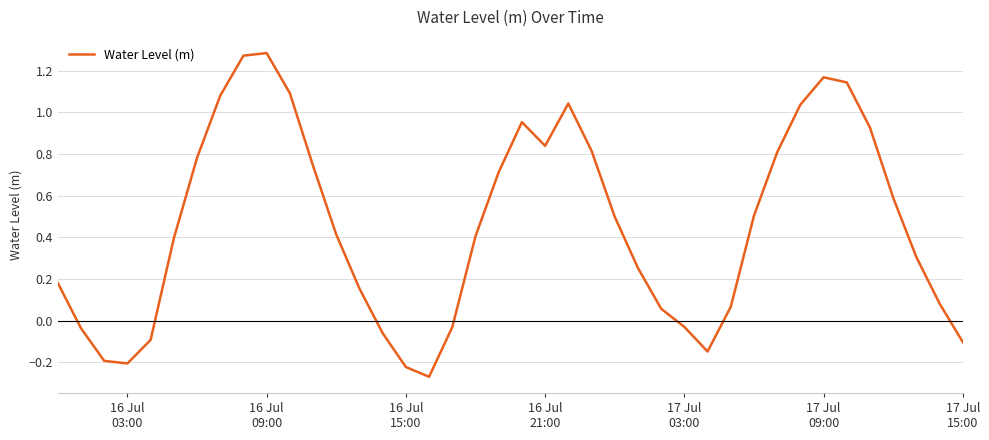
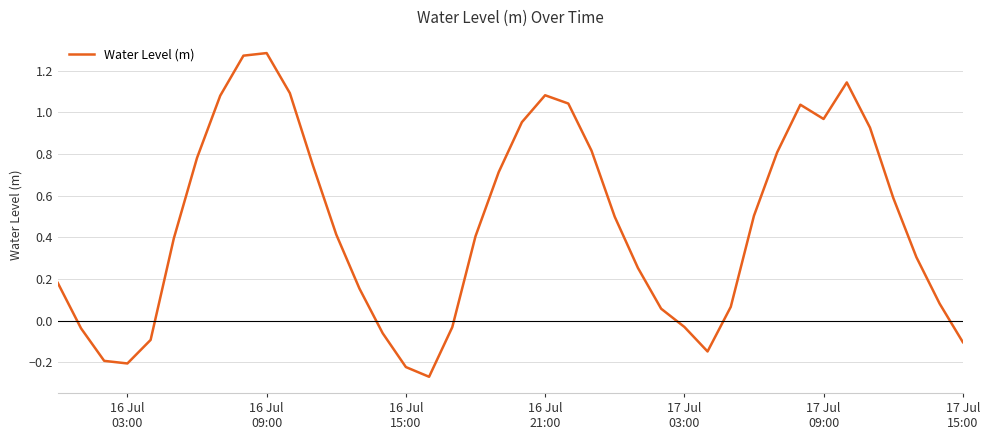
  {
    "16 Jul 03:00": -0.21,
    "16 Jul 09:00": 1.28,
    "16 Jul 15:00": -0.22,
-   "16 Jul 21:00": 0.84,
+   "16 Jul 21:00": 1.08,
    "17 Jul 03:00": -0.03,
-   "17 Jul 09:00": 1.17,
+   "17 Jul 09:00": 0.97,
    "17 Jul 15:00": -0.10
  }
